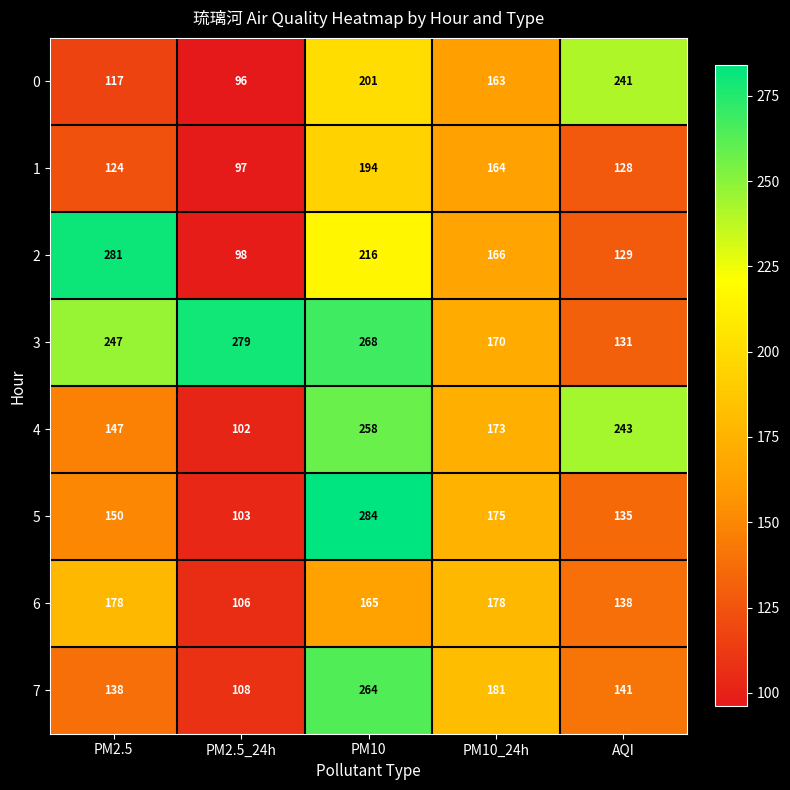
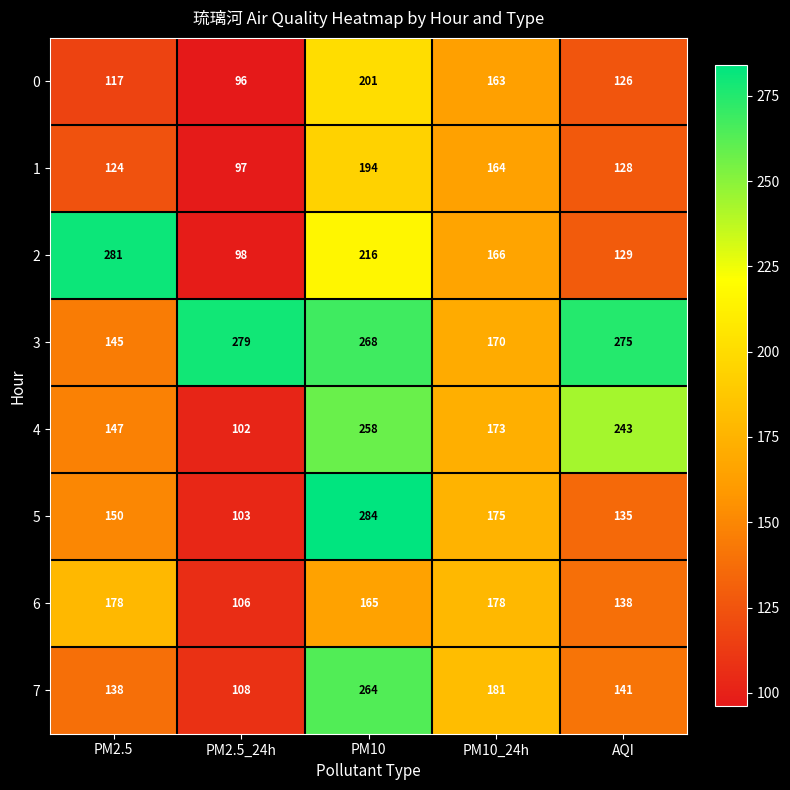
  {
    "0": {
      "PM2.5": 117,
      "PM2.5_24h": 96,
      "PM10": 201,
      "PM10_24h": 163,
-     "AQI": 241
+     "AQI": 126
    },
    "1": {
      "PM2.5": 124,
      "PM2.5_24h": 97,
      "PM10": 194,
      "PM10_24h": 164,
      "AQI": 128
    },
    "2": {
      "PM2.5": 281,
      "PM2.5_24h": 98,
      "PM10": 216,
      "PM10_24h": 166,
      "AQI": 129
    },
    "3": {
-     "PM2.5": 247,
+     "PM2.5": 145,
      "PM2.5_24h": 279,
      "PM10": 268,
      "PM10_24h": 170,
-     "AQI": 131
+     "AQI": 275
    },
    "4": {
      "PM2.5": 147,
      "PM2.5_24h": 102,
      "PM10": 258,
      "PM10_24h": 173,
      "AQI": 243
    },
    "5": {
      "PM2.5": 150,
      "PM2.5_24h": 103,
      "PM10": 284,
      "PM10_24h": 175,
      "AQI": 135
    },
    "6": {
      "PM2.5": 178,
      "PM2.5_24h": 106,
      "PM10": 165,
      "PM10_24h": 178,
      "AQI": 138
    },
    "7": {
      "PM2.5": 138,
      "PM2.5_24h": 108,
      "PM10": 264,
      "PM10_24h": 181,
      "AQI": 141
    }
  }
